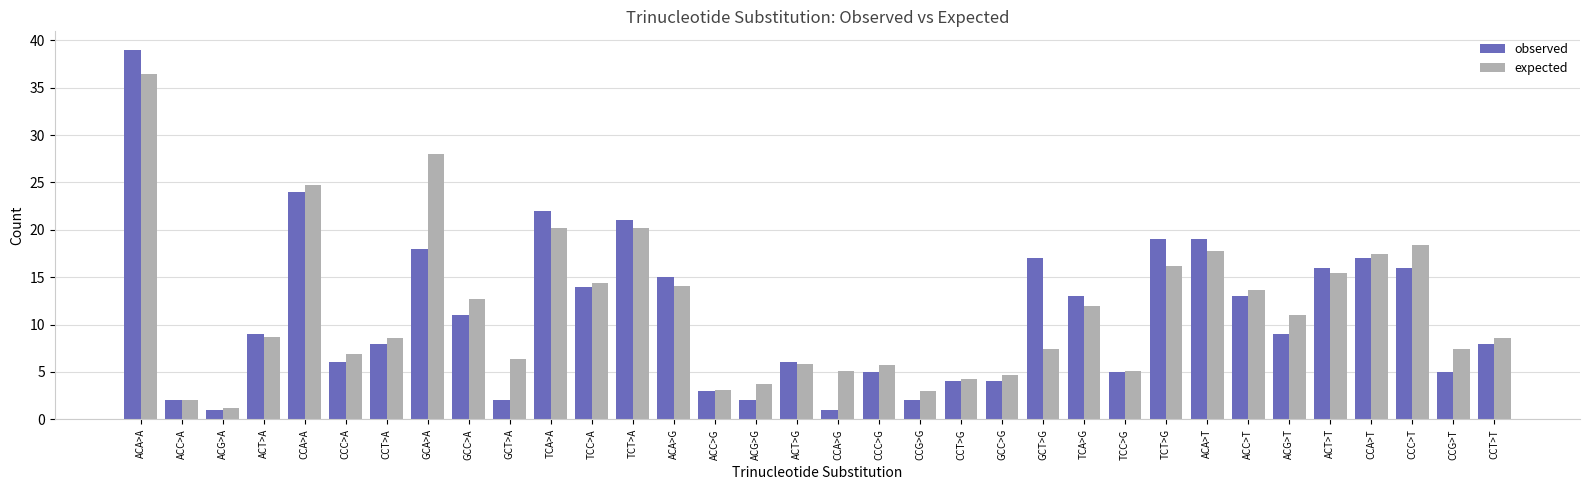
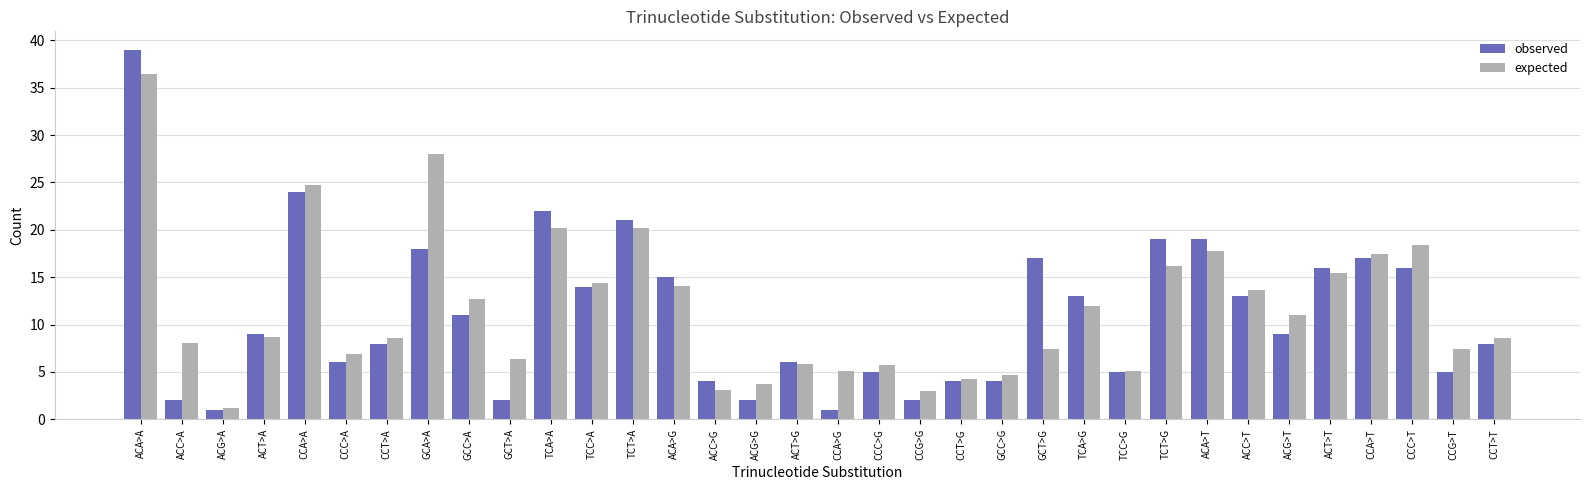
  {
    "observed": {
      "ACA>A": 39,
      "ACC>A": 2,
      "ACG>A": 1,
      "ACT>A": 9,
      "CCA>A": 24,
      "CCC>A": 6,
      "CCT>A": 8,
      "GCA>A": 18,
      "GCC>A": 11,
      "GCT>A": 2,
      "TCA>A": 22,
      "TCC>A": 14,
      "TCT>A": 21,
      "ACA>G": 15,
-     "ACC>G": 3,
+     "ACC>G": 4,
      "ACG>G": 2,
      "ACT>G": 6,
      "CCA>G": 1,
      "CCC>G": 5,
      "CCG>G": 2,
      "CCT>G": 4,
      "GCC>G": 4,
      "GCT>G": 17,
      "TCA>G": 13,
      "TCC>G": 5,
      "TCT>G": 19,
      "ACA>T": 19,
      "ACC>T": 13,
      "ACG>T": 9,
      "ACT>T": 16,
      "CCA>T": 17,
      "CCC>T": 16,
      "CCG>T": 5,
      "CCT>T": 8
    },
    "expected": {
      "ACA>A": 36,
-     "ACC>A": 2,
+     "ACC>A": 8,
      "ACG>A": 1,
      "ACT>A": 9,
      "CCA>A": 25,
      "CCC>A": 7,
      "CCT>A": 9,
      "GCA>A": 28,
      "GCC>A": 13,
      "GCT>A": 6,
      "TCA>A": 20,
      "TCC>A": 14,
      "TCT>A": 20,
      "ACA>G": 14,
      "ACC>G": 3,
      "ACG>G": 4,
      "ACT>G": 6,
      "CCA>G": 5,
      "CCC>G": 6,
      "CCG>G": 3,
      "CCT>G": 4,
      "GCC>G": 5,
      "GCT>G": 7,
      "TCA>G": 12,
      "TCC>G": 5,
      "TCT>G": 16,
      "ACA>T": 18,
      "ACC>T": 14,
      "ACG>T": 11,
      "ACT>T": 15,
      "CCA>T": 17,
      "CCC>T": 18,
      "CCG>T": 7,
      "CCT>T": 9
    }
  }
